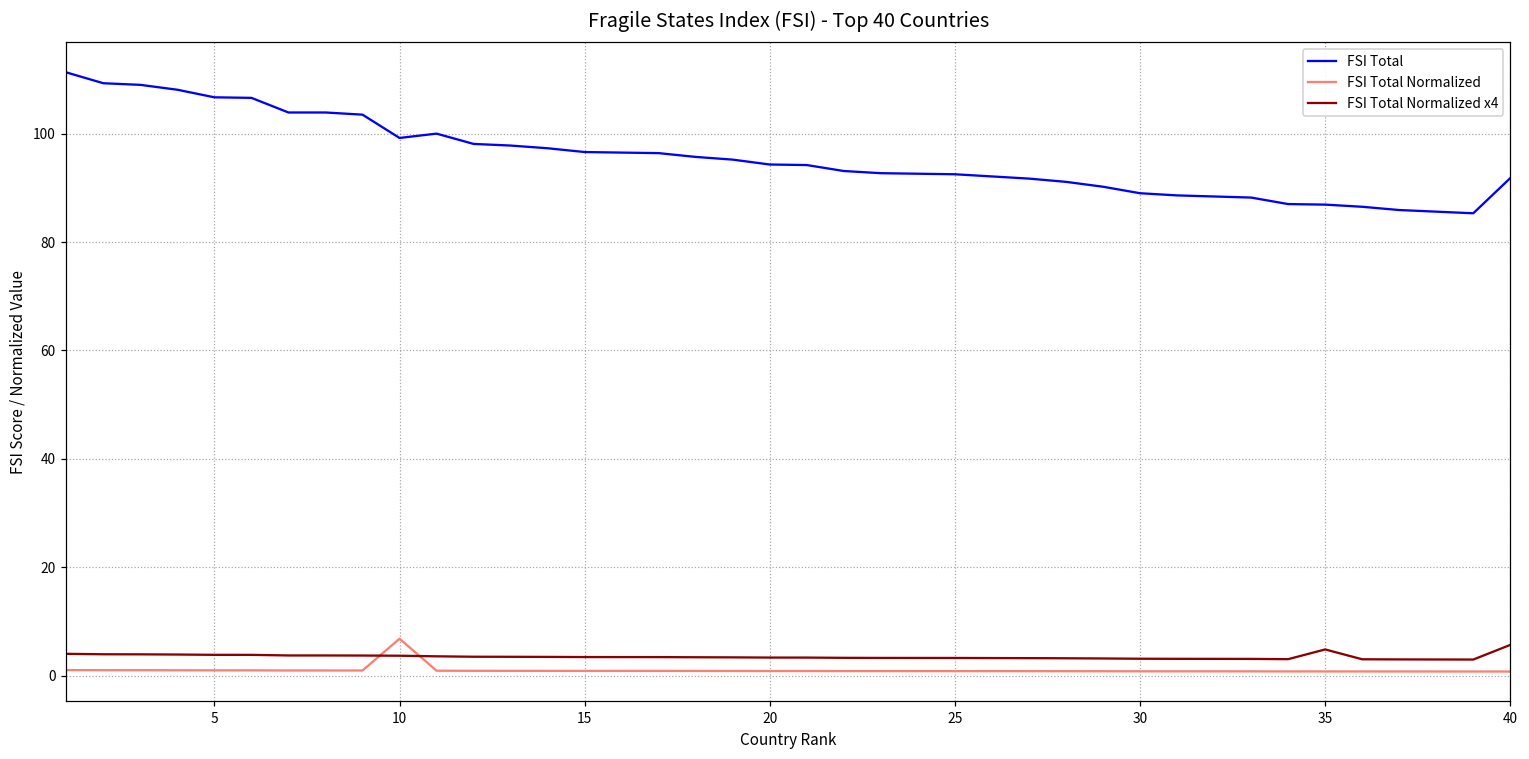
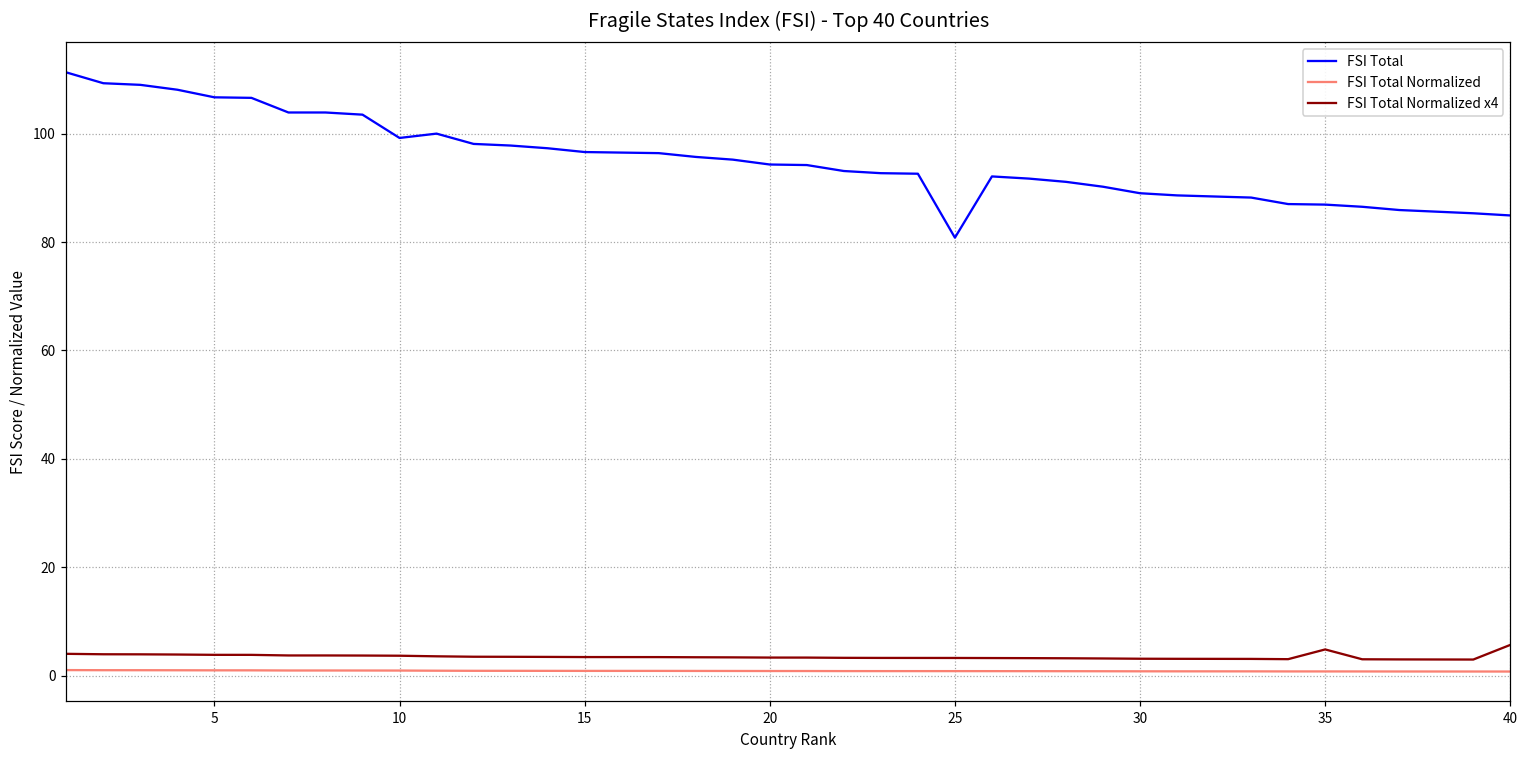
  {
    "FSI Total": {
      "5": 107,
      "10": 99,
      "15": 97,
      "20": 94,
-     "25": 93,
+     "25": 81,
      "30": 89,
      "35": 87,
-     "40": 92
+     "40": 85
    },
    "FSI Total Normalized": {
      "5": 1,
-     "10": 7,
+     "10": 1,
      "15": 1,
      "20": 1,
      "25": 1,
      "30": 1,
      "35": 1,
      "40": 1
    },
    "FSI Total Normalized x4": {
      "5": 4,
      "10": 4,
      "15": 3,
      "20": 3,
      "25": 3,
      "30": 3,
      "35": 5,
      "40": 6
    }
  }
